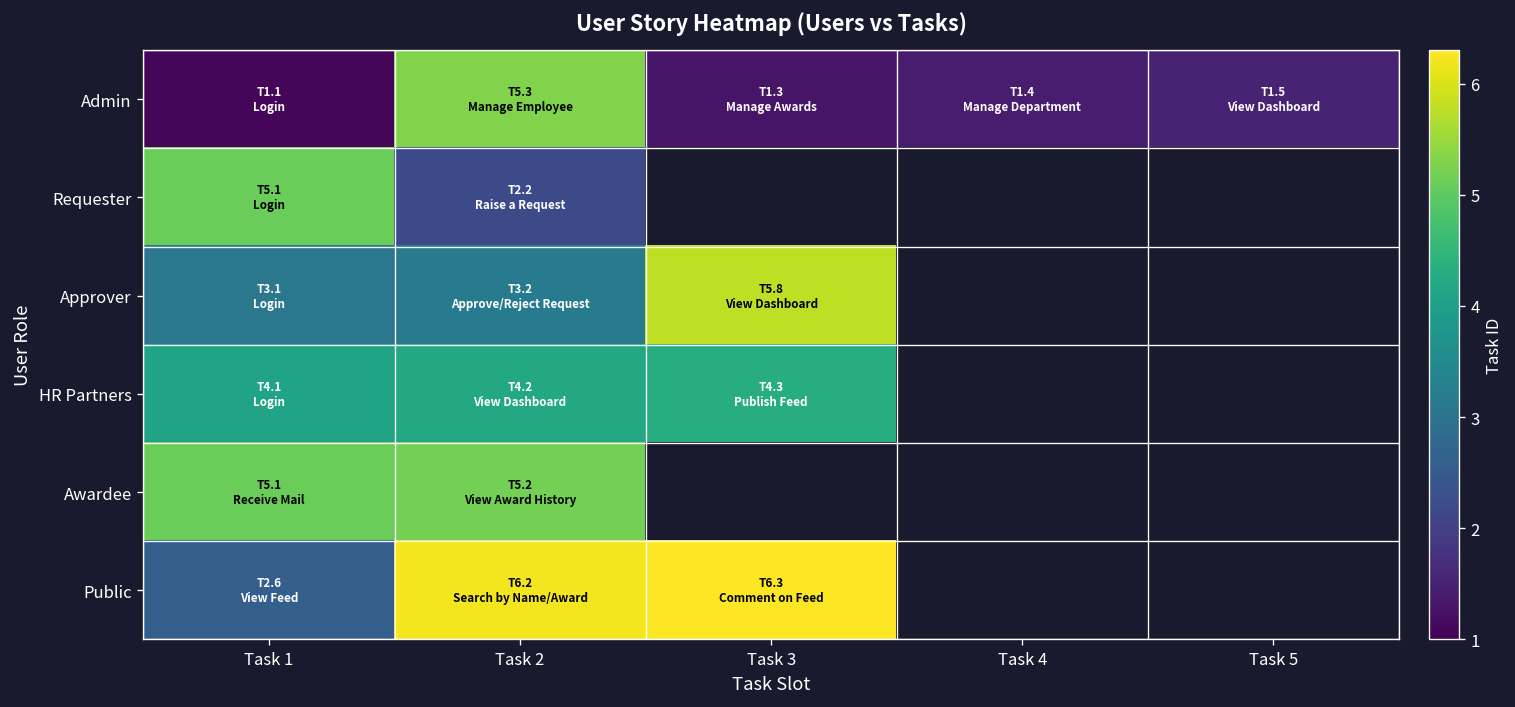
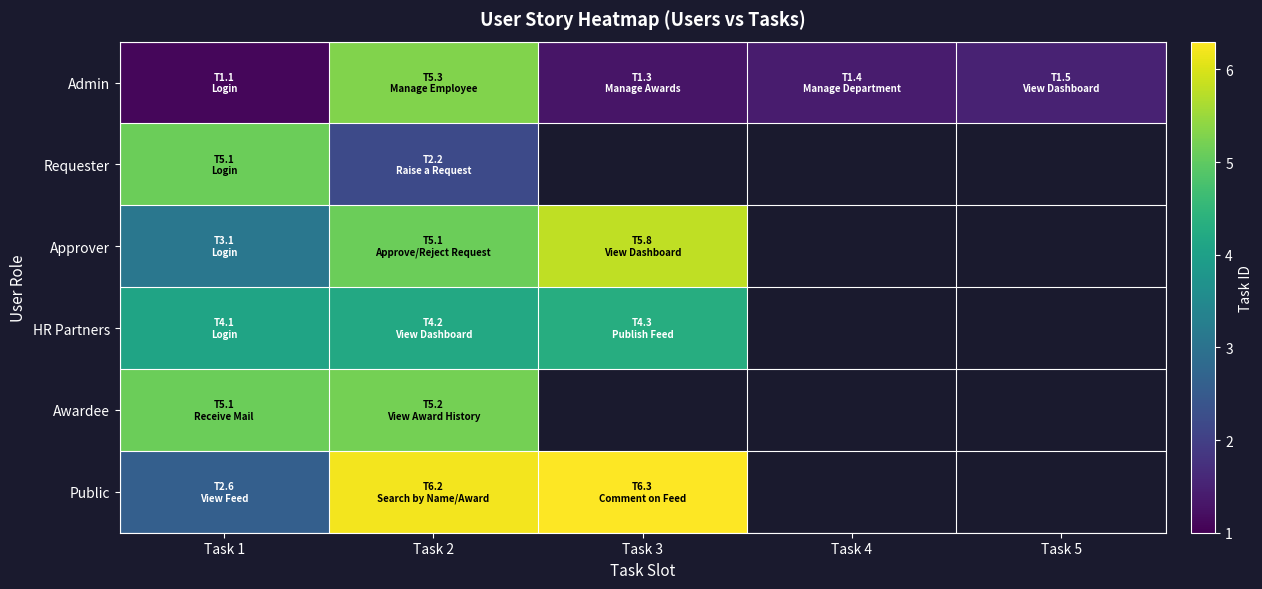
  {
    "Approver": {
-     "Task 2": 3.2
+     "Task 2": 5.1
    }
  }
